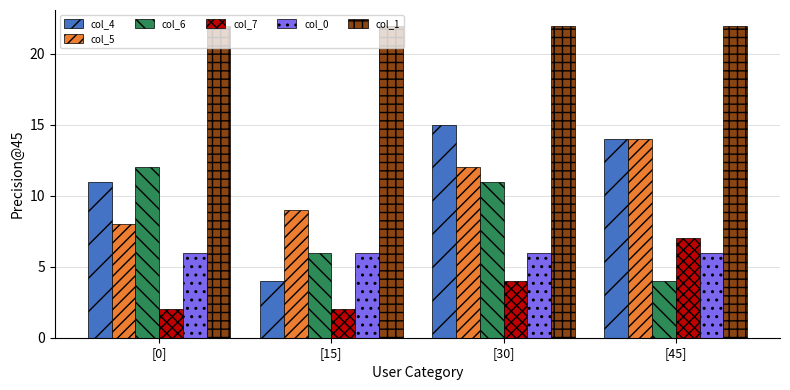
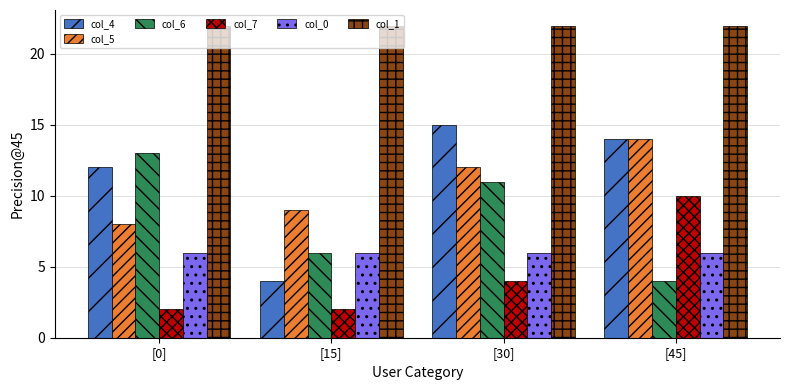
  {
    "col_4": {
-     "[0]": 11,
+     "[0]": 12,
      "[15]": 4,
      "[30]": 15,
      "[45]": 14
    },
    "col_5": {
      "[0]": 8,
      "[15]": 9,
      "[30]": 12,
      "[45]": 14
    },
    "col_6": {
-     "[0]": 12,
+     "[0]": 13,
      "[15]": 6,
      "[30]": 11,
      "[45]": 4
    },
    "col_7": {
      "[0]": 2,
      "[15]": 2,
      "[30]": 4,
-     "[45]": 7
+     "[45]": 10
    },
    "col_0": {
      "[0]": 6,
      "[15]": 6,
      "[30]": 6,
      "[45]": 6
    },
    "col_1": {
      "[30]": 22,
      "[45]": 22
    }
  }
